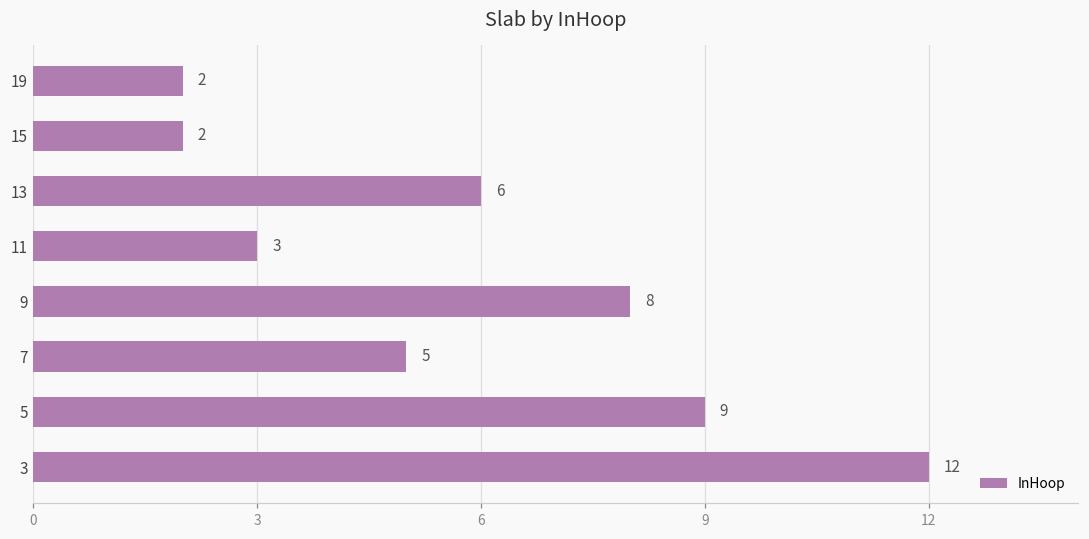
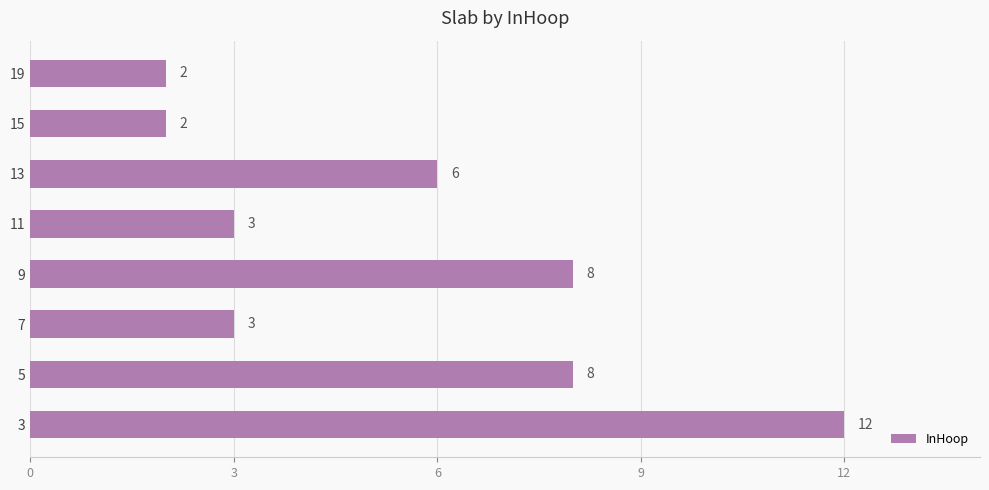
  {
    "19": 2,
    "15": 2,
    "13": 6,
    "11": 3,
    "9": 8,
-   "7": 5,
-   "5": 9,
+   "7": 3,
+   "5": 8,
    "3": 12
  }
